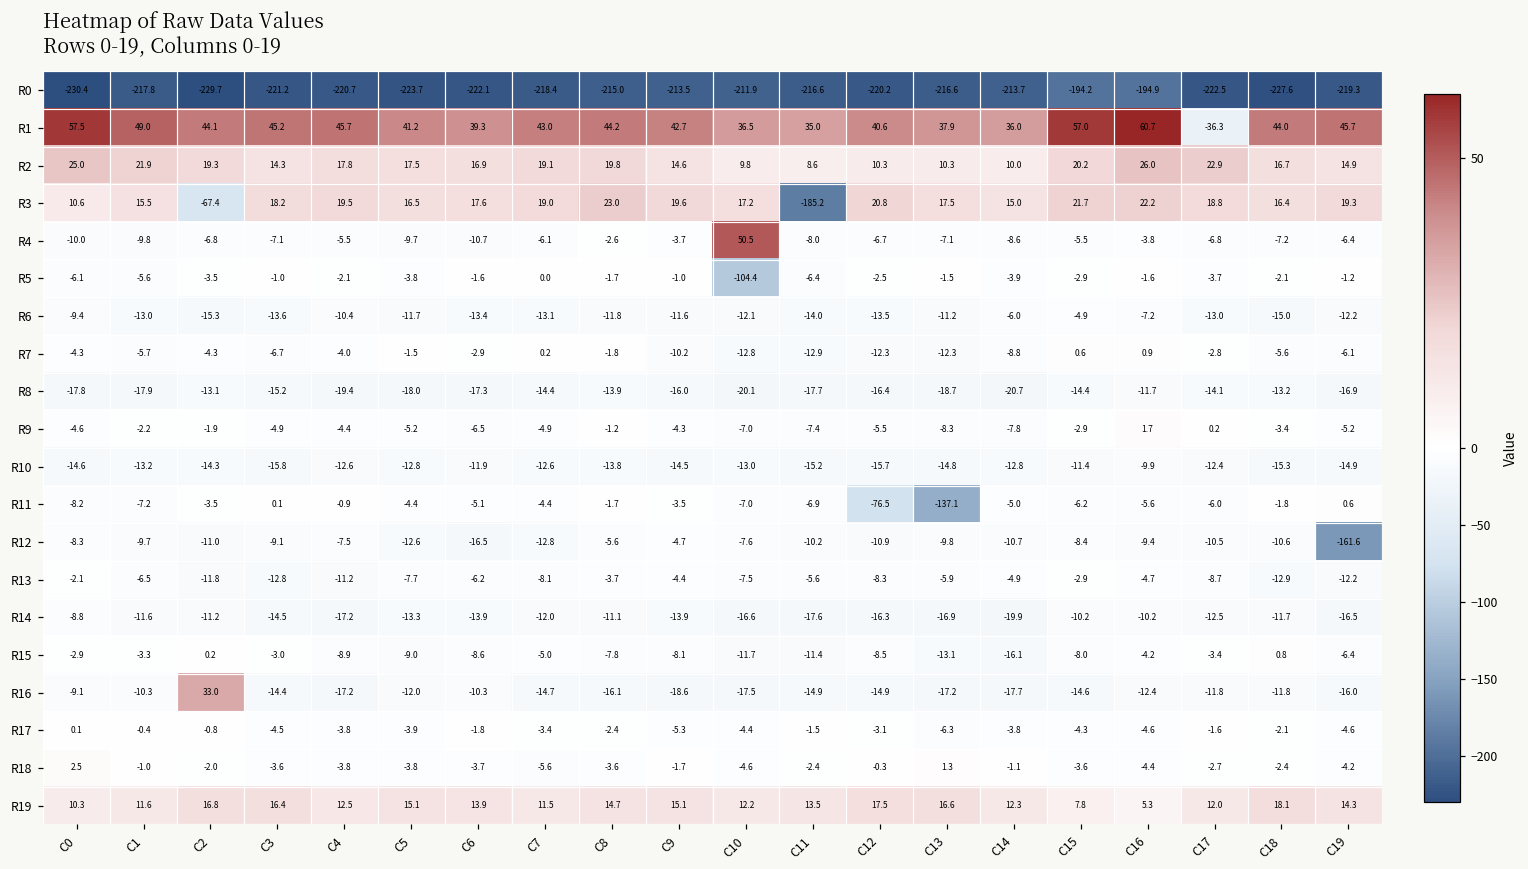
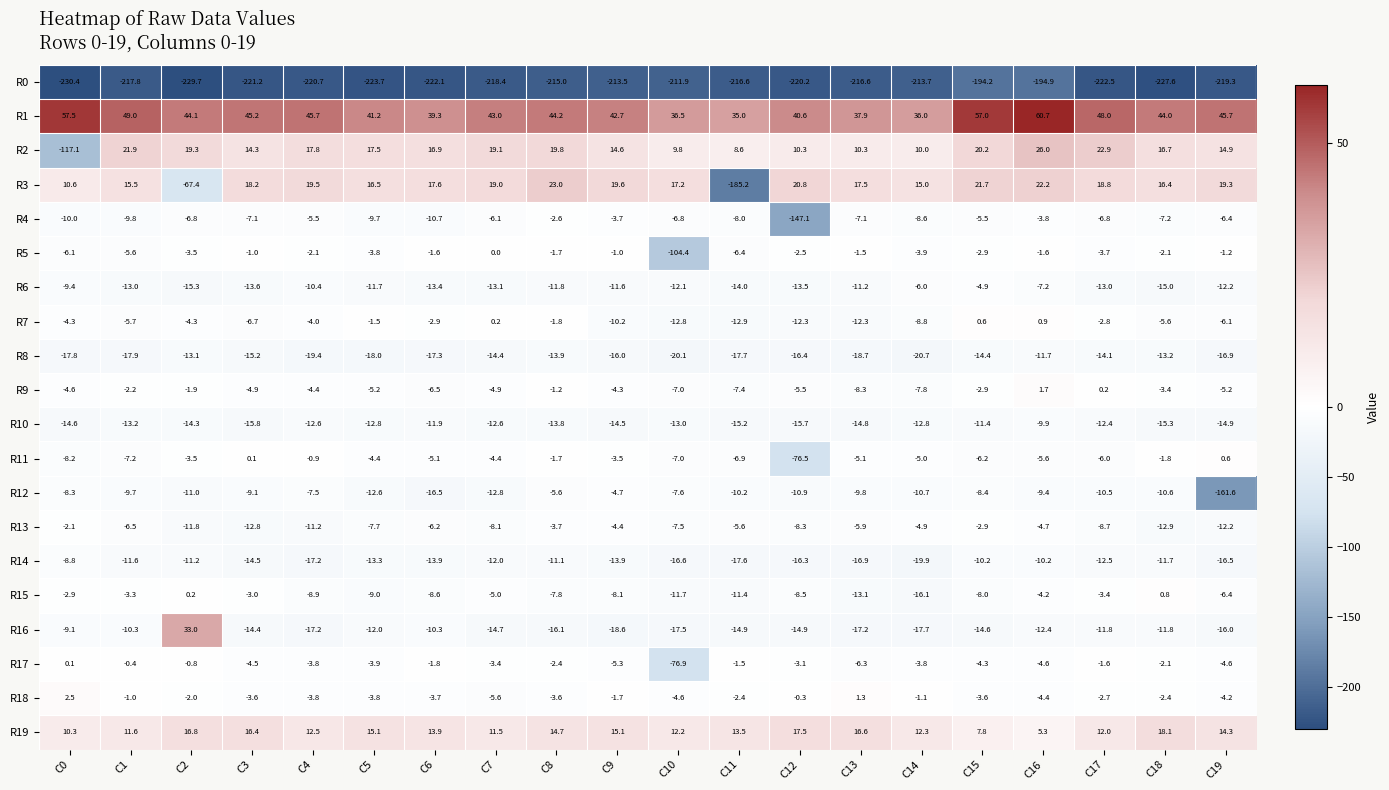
  {
    "R1": {
      "C0": 57.5,
      "C1": 49.0,
      "C2": 44.1,
      "C3": 45.2,
      "C4": 45.7,
      "C5": 41.2,
      "C6": 39.3,
      "C7": 43.0,
      "C8": 44.2,
      "C9": 42.7,
      "C10": 36.5,
      "C11": 35.0,
      "C12": 40.6,
      "C13": 37.9,
      "C14": 36.0,
      "C15": 57.0,
      "C16": 60.7,
-     "C17": -36.3,
+     "C17": 48.0,
      "C18": 44.0,
      "C19": 45.7
    },
    "R2": {
-     "C0": 25.0,
+     "C0": -117.1,
      "C1": 21.9,
      "C2": 19.3,
      "C3": 14.3,
      "C4": 17.8,
      "C5": 17.5,
      "C6": 16.9,
      "C7": 19.1,
      "C8": 19.8,
      "C9": 14.6,
      "C10": 9.8,
      "C11": 8.6,
      "C12": 10.3,
      "C13": 10.3,
      "C14": 10.0,
      "C15": 20.2,
      "C16": 26.0,
      "C17": 22.9,
      "C18": 16.7,
      "C19": 14.9
    },
    "R4": {
      "C0": -10.0,
      "C1": -9.8,
      "C2": -6.8,
      "C3": -7.1,
      "C4": -5.5,
      "C5": -9.7,
      "C6": -10.7,
      "C7": -6.1,
      "C8": -2.6,
      "C9": -3.7,
-     "C10": 50.5,
+     "C10": -6.8,
      "C11": -8.0,
-     "C12": -6.7,
+     "C12": -147.1,
      "C13": -7.1,
      "C14": -8.6,
      "C15": -5.5,
      "C16": -3.8,
      "C17": -6.8,
      "C18": -7.2,
      "C19": -6.4
    },
    "R11": {
      "C0": -8.2,
      "C1": -7.2,
      "C2": -3.5,
      "C3": 0.1,
      "C4": -0.9,
      "C5": -4.4,
      "C6": -5.1,
      "C7": -4.4,
      "C8": -1.7,
      "C9": -3.5,
      "C10": -7.0,
      "C11": -6.9,
      "C12": -76.5,
-     "C13": -137.1,
+     "C13": -5.1,
      "C14": -5.0,
      "C15": -6.2,
      "C16": -5.6,
      "C17": -6.0,
      "C18": -1.8,
      "C19": 0.6
    },
    "R17": {
      "C0": 0.1,
      "C1": -0.4,
      "C2": -0.8,
      "C3": -4.5,
      "C4": -3.8,
      "C5": -3.9,
      "C6": -1.8,
      "C7": -3.4,
      "C8": -2.4,
      "C9": -5.3,
-     "C10": -4.4,
+     "C10": -76.9,
      "C11": -1.5,
      "C12": -3.1,
      "C13": -6.3,
      "C14": -3.8,
      "C15": -4.3,
      "C16": -4.6,
      "C17": -1.6,
      "C18": -2.1,
      "C19": -4.6
    }
  }
